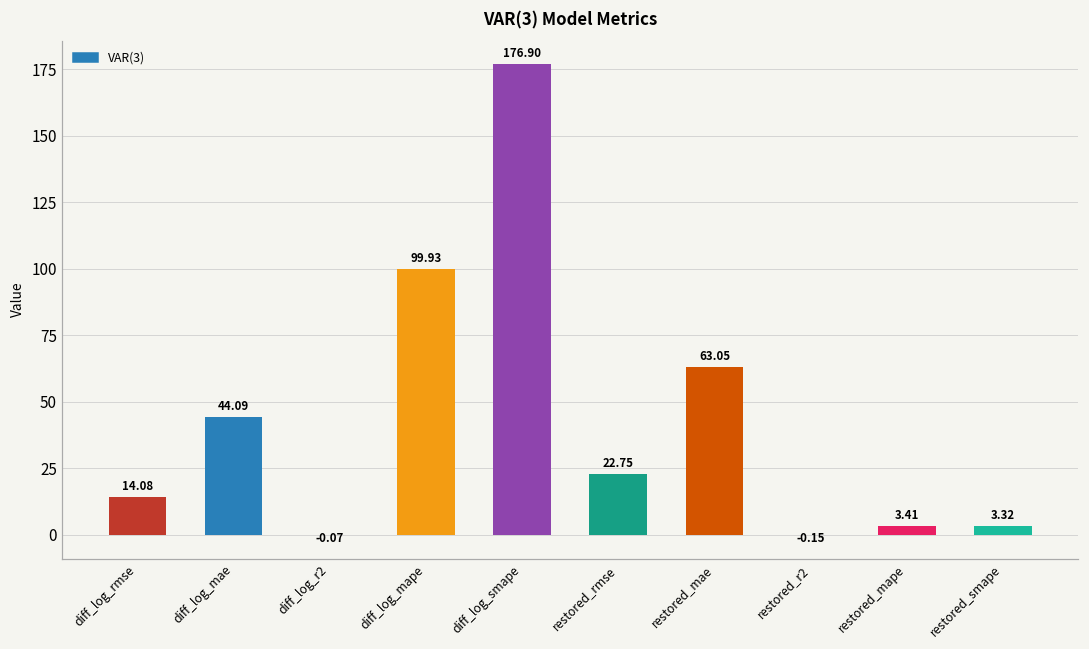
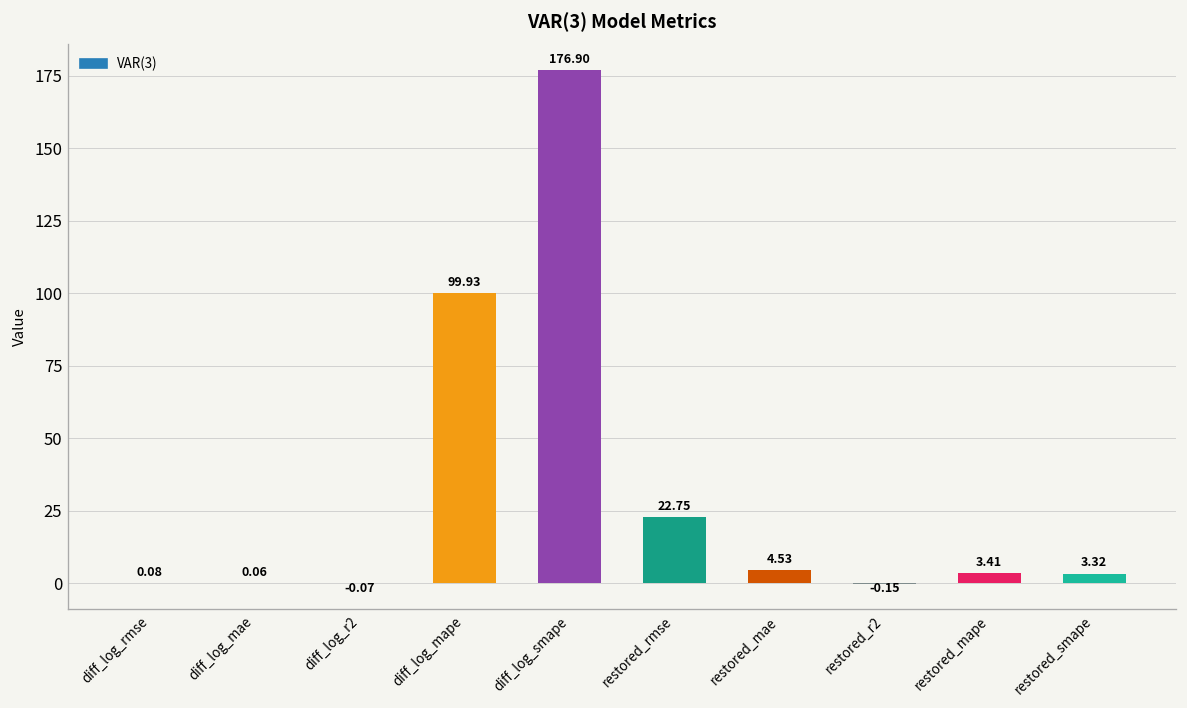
  {
-   "diff_log_rmse": 14.08,
-   "diff_log_mae": 44.09,
+   "diff_log_rmse": 0.08,
+   "diff_log_mae": 0.06,
    "diff_log_r2": -0.07,
    "diff_log_mape": 99.93,
    "diff_log_smape": 176.90,
    "restored_rmse": 22.75,
-   "restored_mae": 63.05,
+   "restored_mae": 4.53,
    "restored_r2": -0.15,
    "restored_mape": 3.41,
    "restored_smape": 3.32
  }
